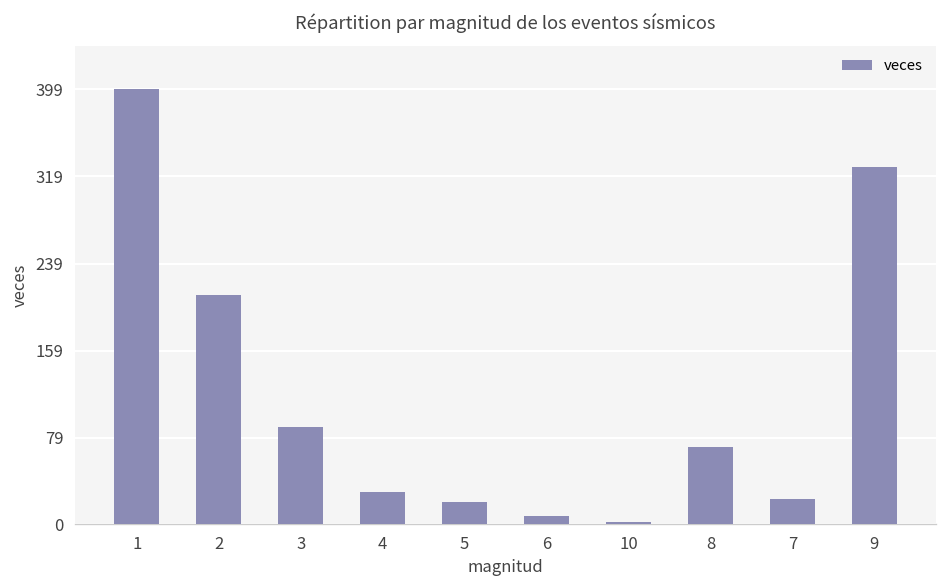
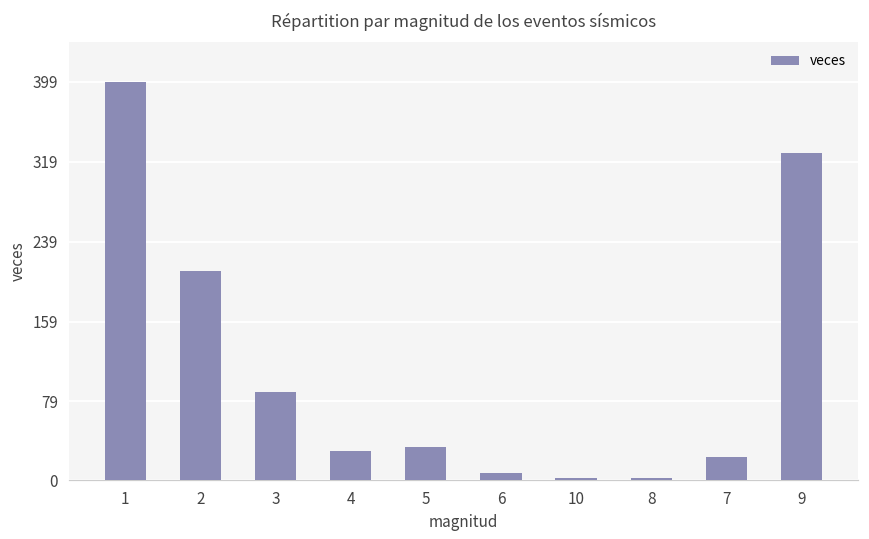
  {
    "1": 400,
    "2": 210,
    "3": 90,
    "4": 30,
-   "5": 20,
+   "5": 30,
    "6": 10,
-   "8": 70,
+   "8": 0,
    "7": 20,
    "9": 330
  }
